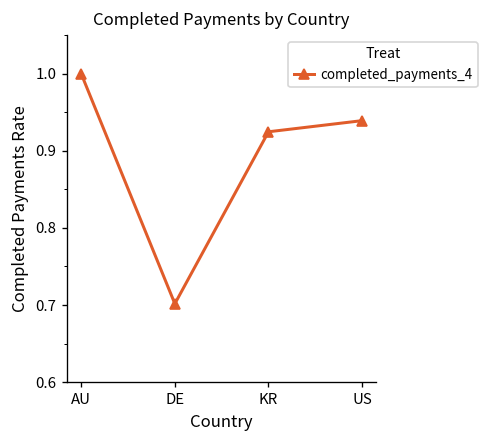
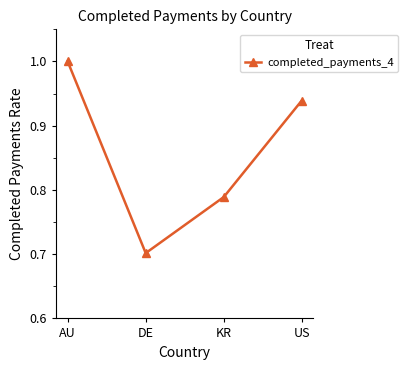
  {
    "AU": 1.00,
    "DE": 0.70,
-   "KR": 0.92,
+   "KR": 0.79,
    "US": 0.94
  }
